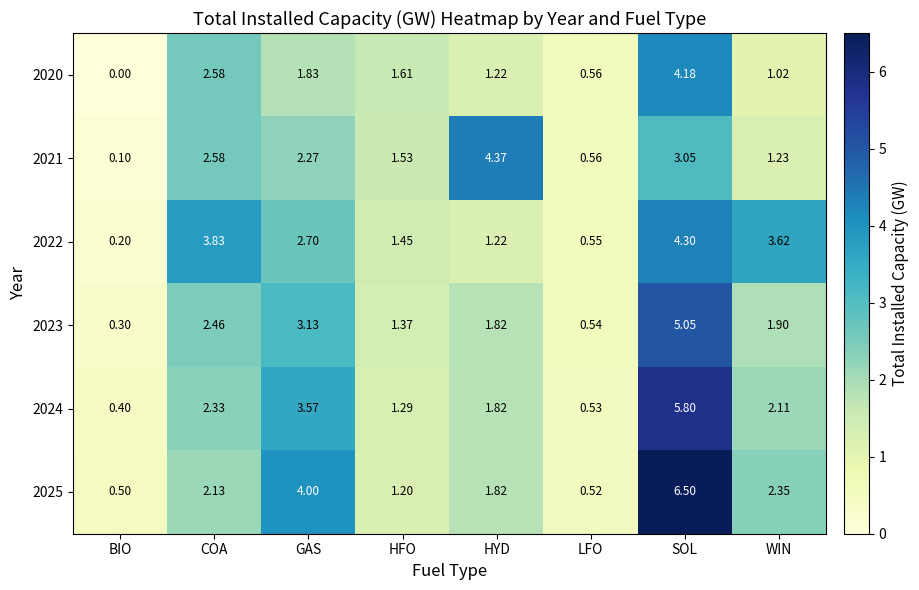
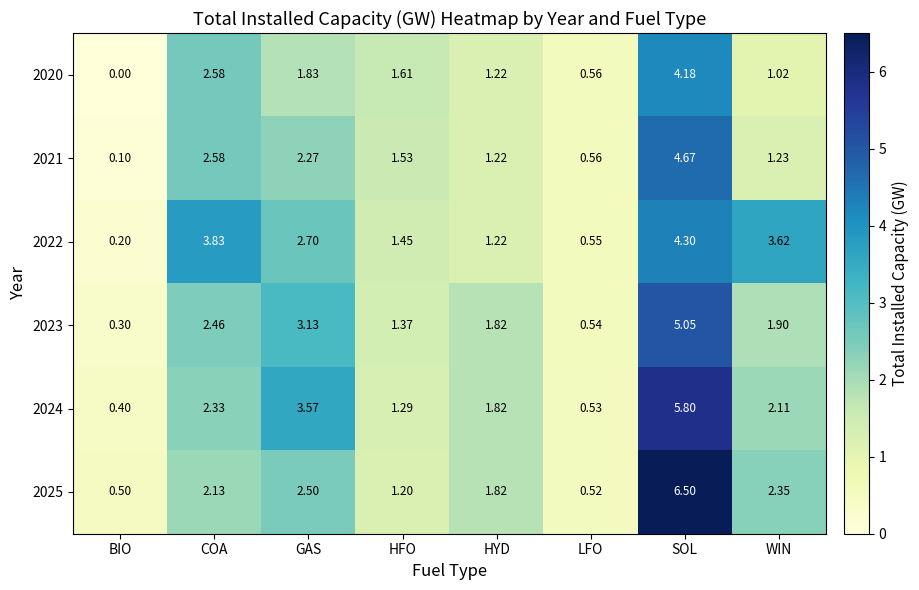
  {
    "2020": {
      "BIO": 0.00,
      "COA": 2.58,
      "GAS": 1.83,
      "HFO": 1.61,
      "HYD": 1.22,
      "LFO": 0.56,
      "SOL": 4.18,
      "WIN": 1.02
    },
    "2021": {
      "BIO": 0.10,
      "COA": 2.58,
      "GAS": 2.27,
      "HFO": 1.53,
-     "HYD": 4.37,
+     "HYD": 1.22,
      "LFO": 0.56,
-     "SOL": 3.05,
+     "SOL": 4.67,
      "WIN": 1.23
    },
    "2022": {
      "BIO": 0.20,
      "COA": 3.83,
      "GAS": 2.70,
      "HFO": 1.45,
      "HYD": 1.22,
      "LFO": 0.55,
      "SOL": 4.30,
      "WIN": 3.62
    },
    "2023": {
      "BIO": 0.30,
      "COA": 2.46,
      "GAS": 3.13,
      "HFO": 1.37,
      "HYD": 1.82,
      "LFO": 0.54,
      "SOL": 5.05,
      "WIN": 1.90
    },
    "2024": {
      "BIO": 0.40,
      "COA": 2.33,
      "GAS": 3.57,
      "HFO": 1.29,
      "HYD": 1.82,
      "LFO": 0.53,
      "SOL": 5.80,
      "WIN": 2.11
    },
    "2025": {
      "BIO": 0.50,
      "COA": 2.13,
-     "GAS": 4.00,
+     "GAS": 2.50,
      "HFO": 1.20,
      "HYD": 1.82,
      "LFO": 0.52,
      "SOL": 6.50,
      "WIN": 2.35
    }
  }
